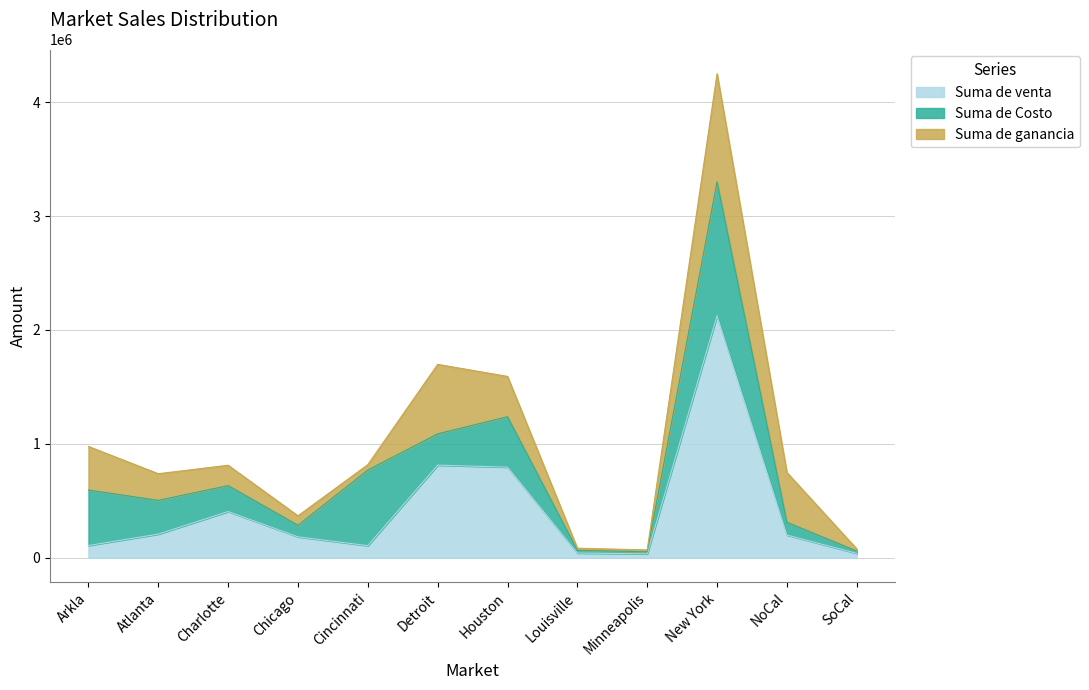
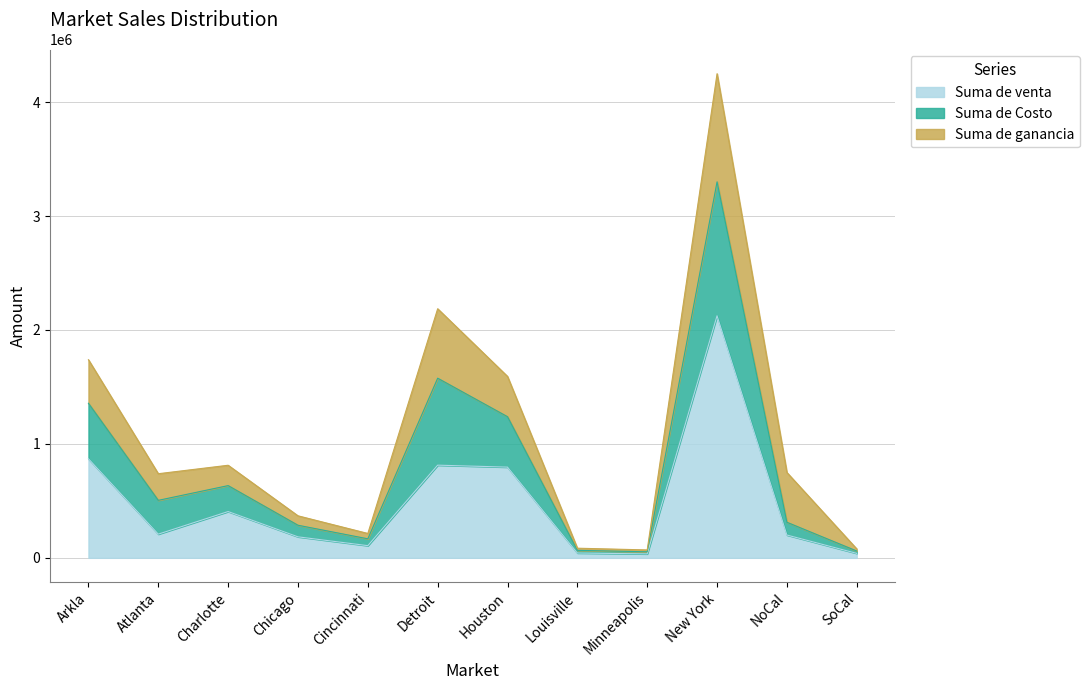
  {
    "Suma de venta": {
-     "Arkla": 110000,
+     "Arkla": 870000,
      "Atlanta": 210000,
      "Charlotte": 410000,
      "Chicago": 180000,
      "Cincinnati": 110000,
      "Detroit": 810000,
      "Houston": 800000,
      "Louisville": 40000,
      "New York": 2120000,
      "NoCal": 200000
    },
    "Suma de Costo": {
      "Arkla": 490000,
      "Atlanta": 300000,
      "Charlotte": 230000,
      "Chicago": 100000,
-     "Cincinnati": 660000,
-     "Detroit": 280000,
+     "Cincinnati": 60000,
+     "Detroit": 760000,
      "Houston": 440000,
      "New York": 1180000,
      "NoCal": 110000
    },
    "Suma de ganancia": {
      "Arkla": 380000,
      "Atlanta": 230000,
      "Charlotte": 180000,
      "Chicago": 80000,
      "Cincinnati": 50000,
      "Detroit": 610000,
      "Houston": 350000,
      "New York": 950000,
      "NoCal": 440000
    }
  }
